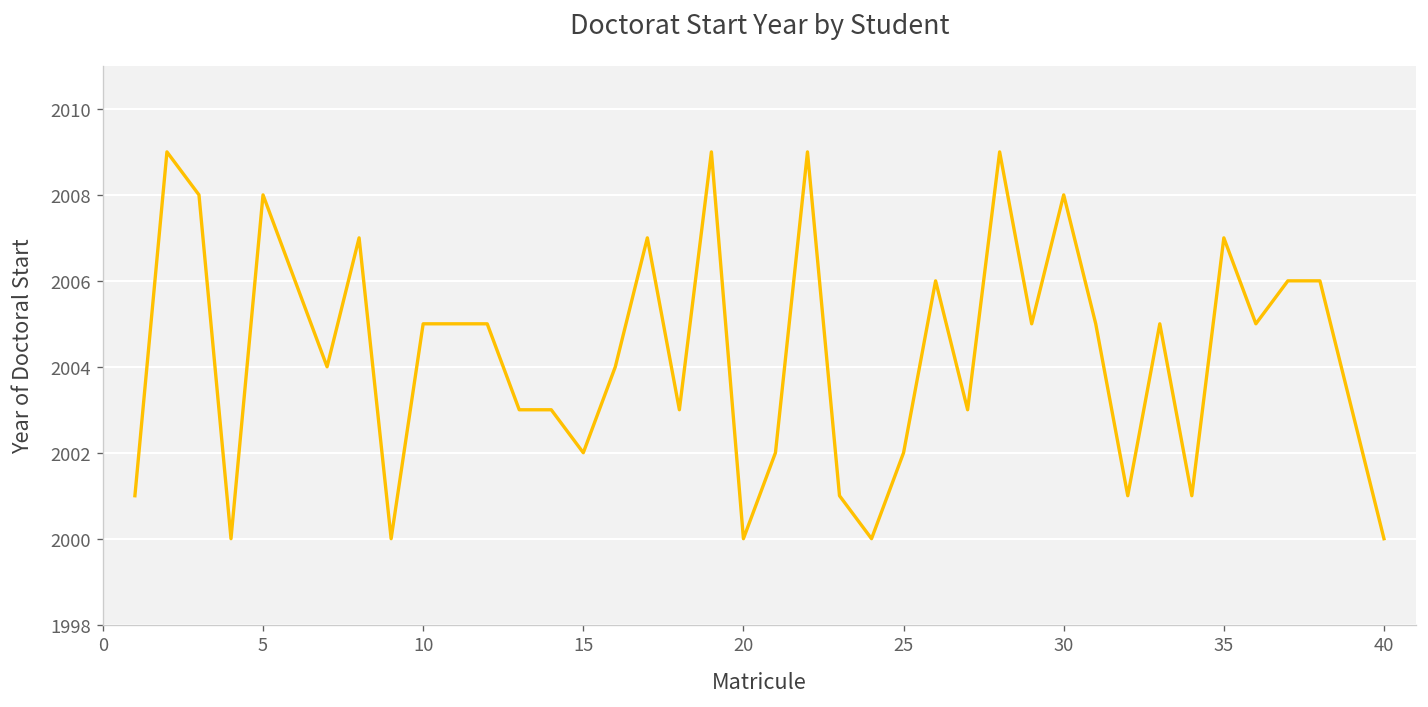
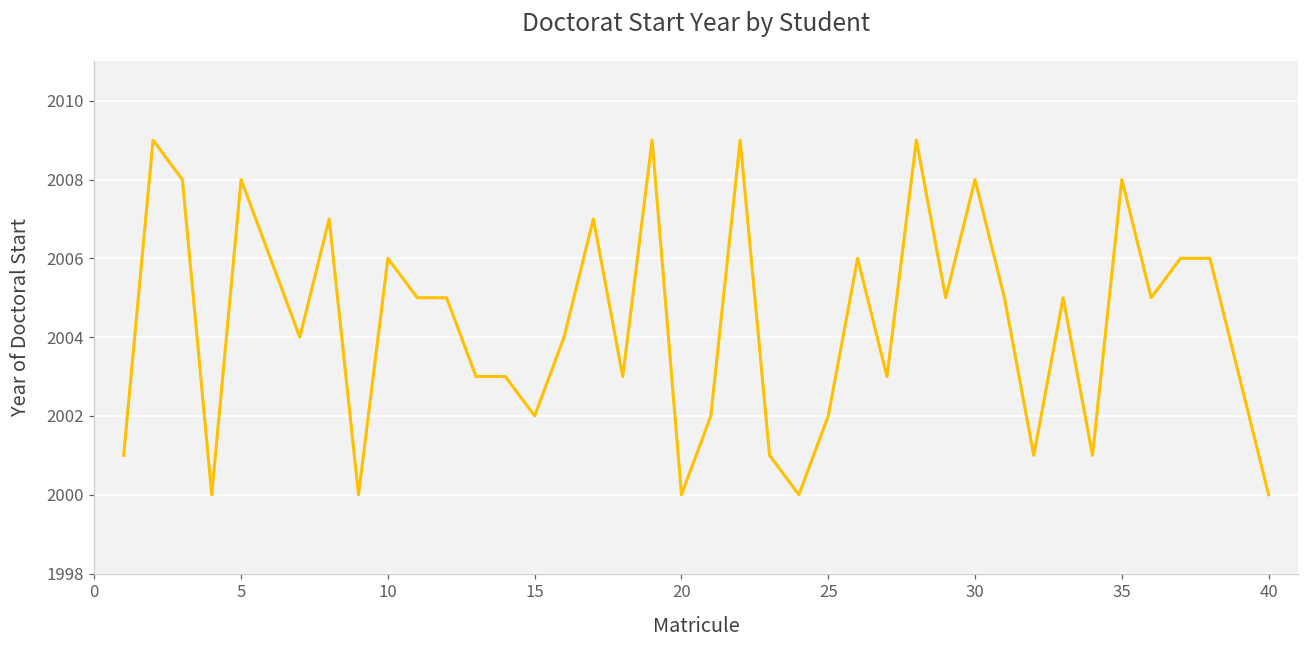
  {
    "5": 2008,
-   "10": 2005,
+   "10": 2006,
    "15": 2002,
    "20": 2000,
    "25": 2002,
    "30": 2008,
-   "35": 2007,
+   "35": 2008,
    "40": 2000
  }
